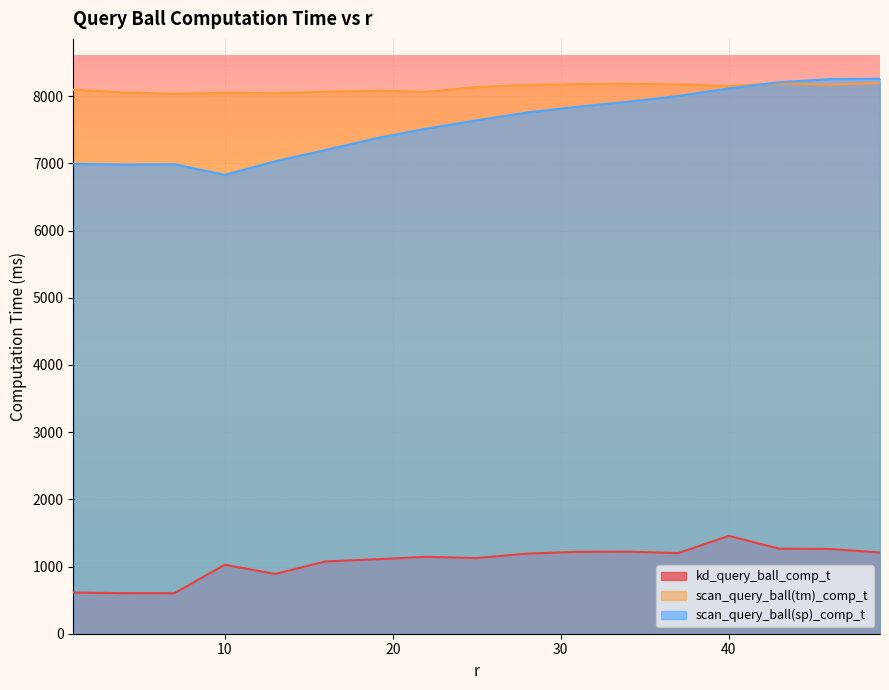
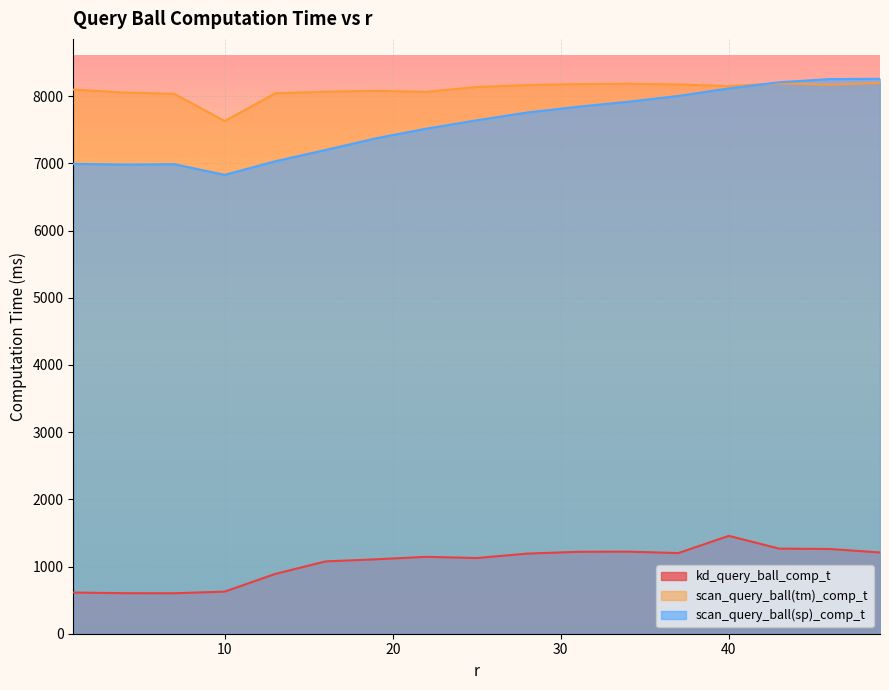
  {
    "kd_query_ball_comp_t": {
-     "10": 1000,
+     "10": 600,
      "40": 1500
    },
    "scan_query_ball(tm)_comp_t": {
-     "10": 8000
+     "10": 7600
    },
    "scan_query_ball(sp)_comp_t": {
      "10": 6800
    }
  }
